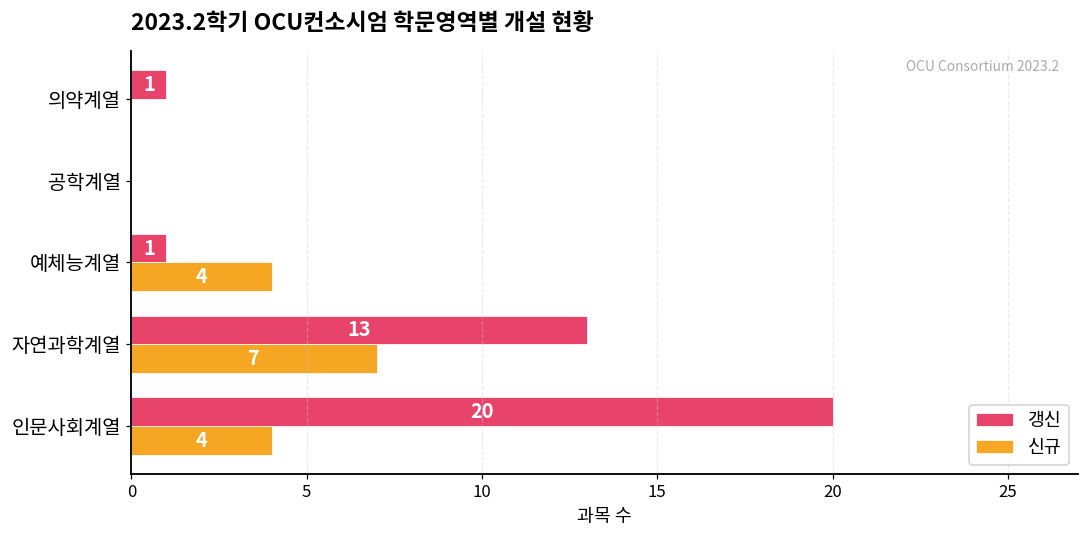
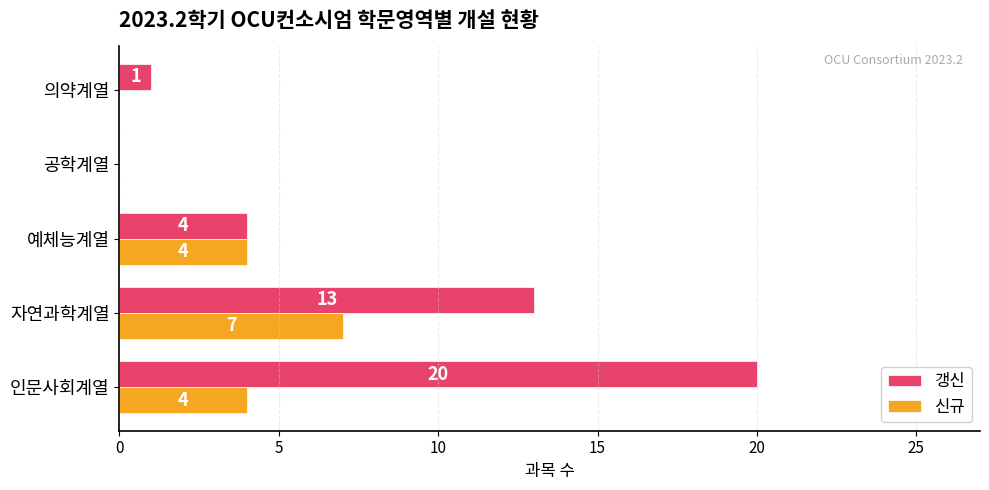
  {
    "갱신": {
      "의약계열": 1,
-     "예체능계열": 1,
+     "예체능계열": 4,
      "자연과학계열": 13,
      "인문사회계열": 20
    },
    "신규": {
      "예체능계열": 4,
      "자연과학계열": 7,
      "인문사회계열": 4
    }
  }
